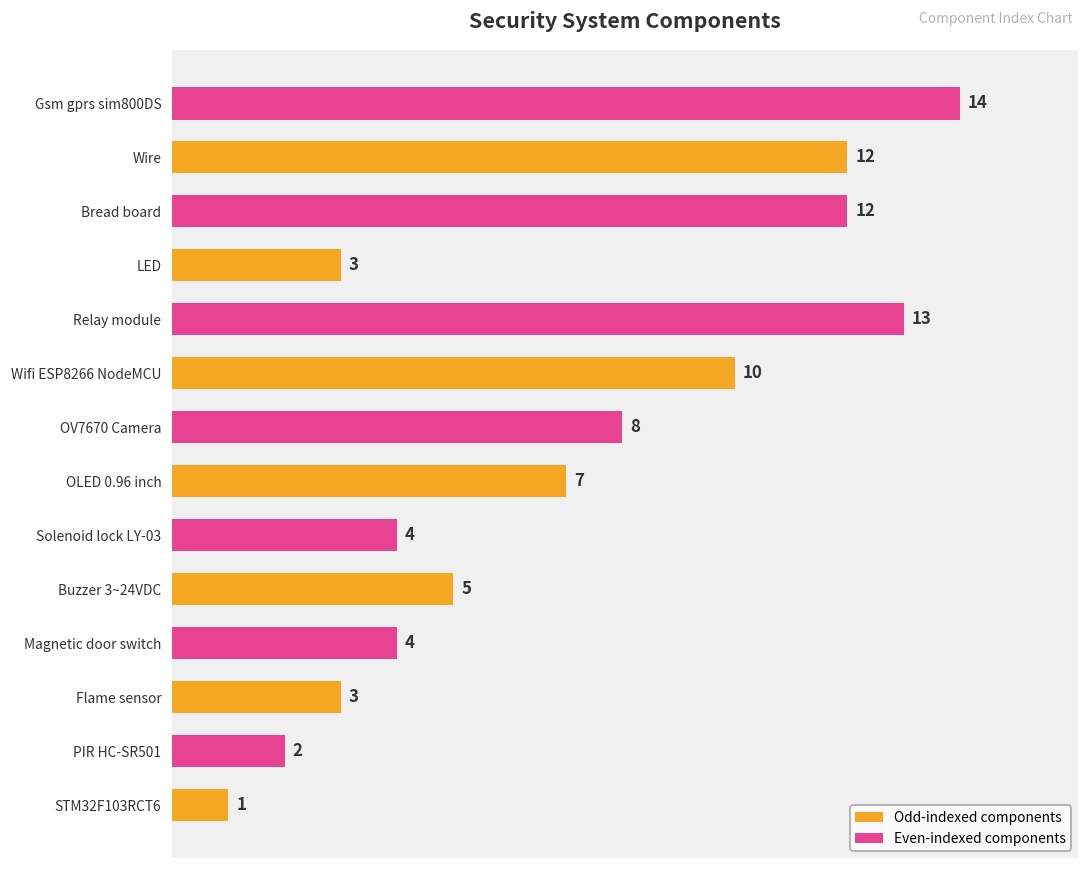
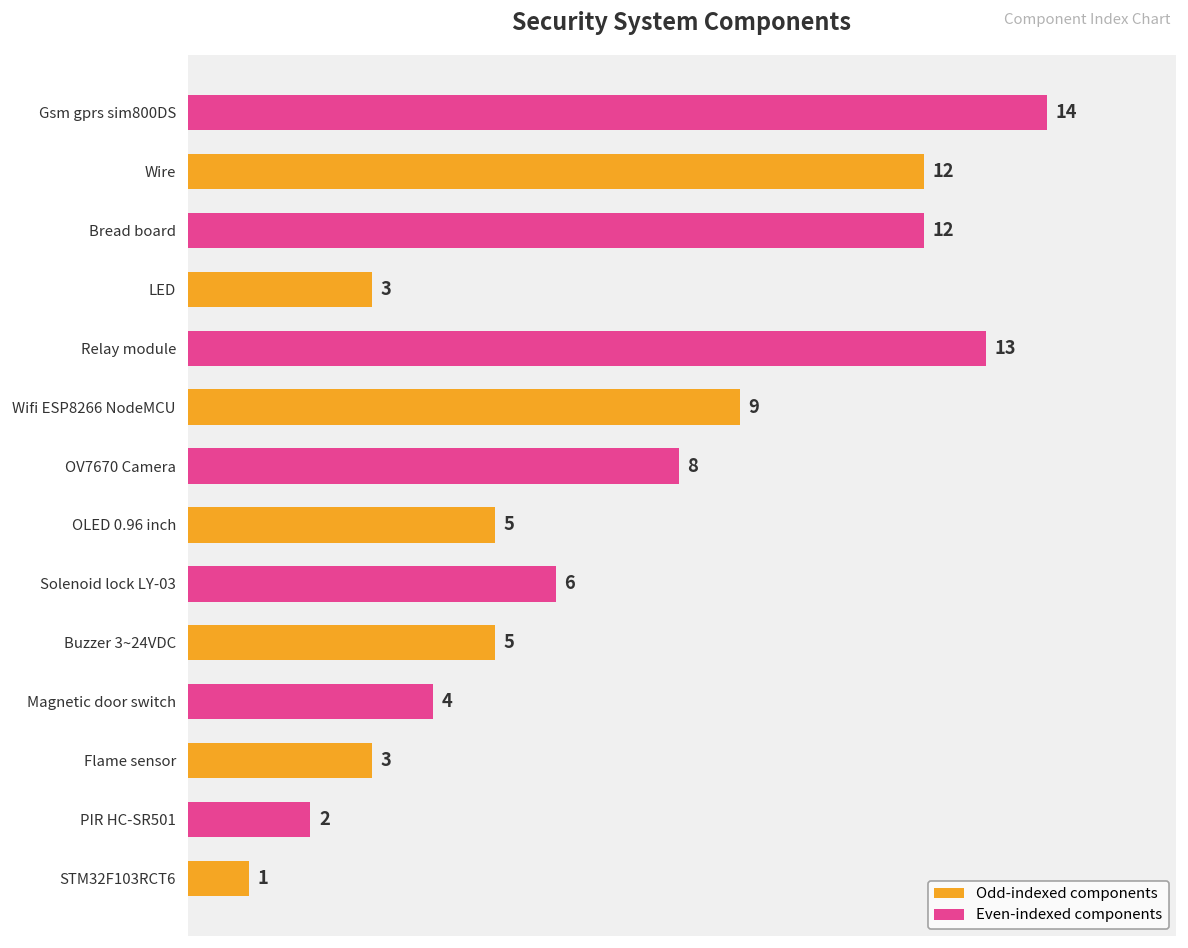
  {
-   "Wifi ESP8266 NodeMCU": 10,
-   "OLED 0.96 inch": 7,
-   "Solenoid lock LY-03": 4
+   "Wifi ESP8266 NodeMCU": 9,
+   "OLED 0.96 inch": 5,
+   "Solenoid lock LY-03": 6
  }
